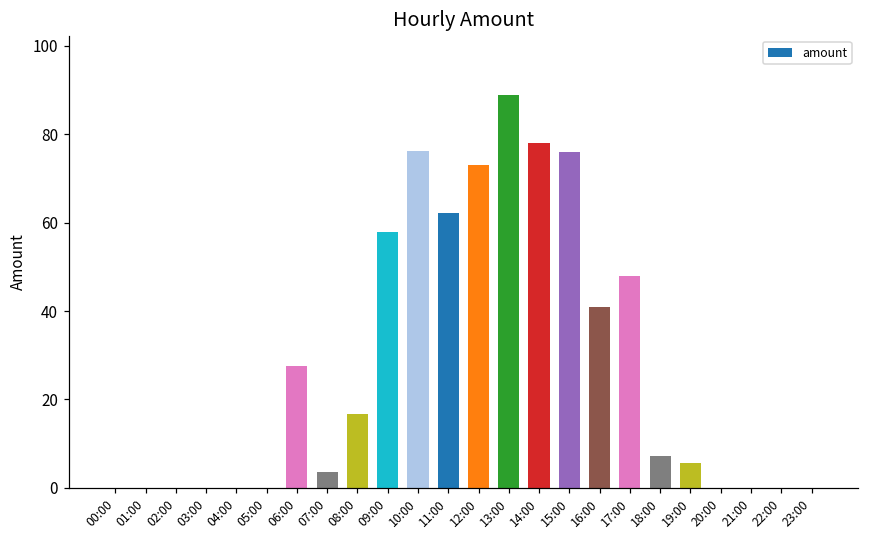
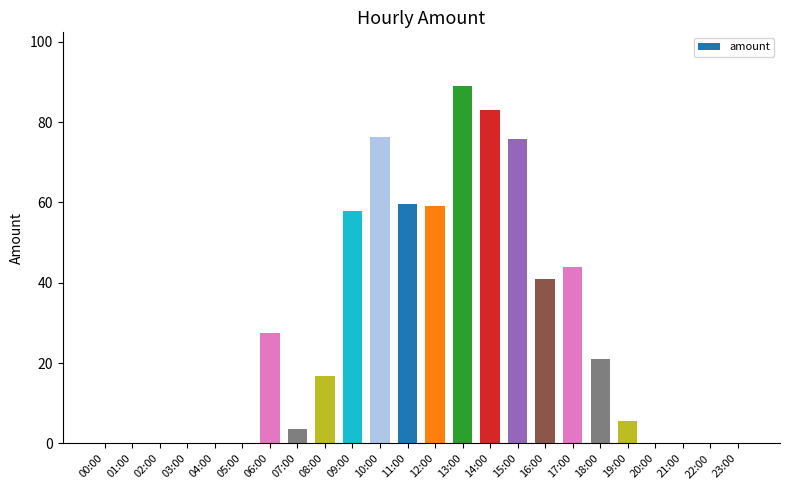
  {
    "00:00": 0,
    "01:00": 0,
    "02:00": 0,
    "03:00": 0,
    "04:00": 0,
    "05:00": 0,
    "06:00": 28,
    "07:00": 4,
    "08:00": 17,
    "09:00": 58,
    "10:00": 76,
-   "11:00": 62,
-   "12:00": 73,
+   "11:00": 60,
+   "12:00": 59,
    "13:00": 89,
-   "14:00": 78,
+   "14:00": 83,
    "15:00": 76,
    "16:00": 41,
-   "17:00": 48,
-   "18:00": 7,
+   "17:00": 44,
+   "18:00": 21,
    "19:00": 6,
    "20:00": 0,
    "21:00": 0,
    "22:00": 0,
    "23:00": 0
  }
